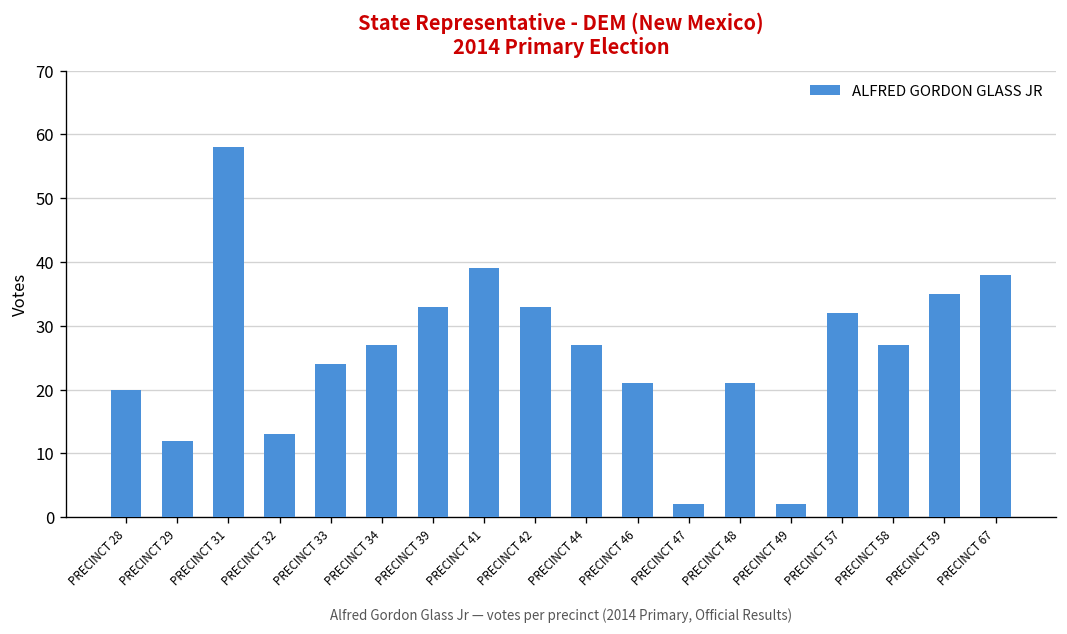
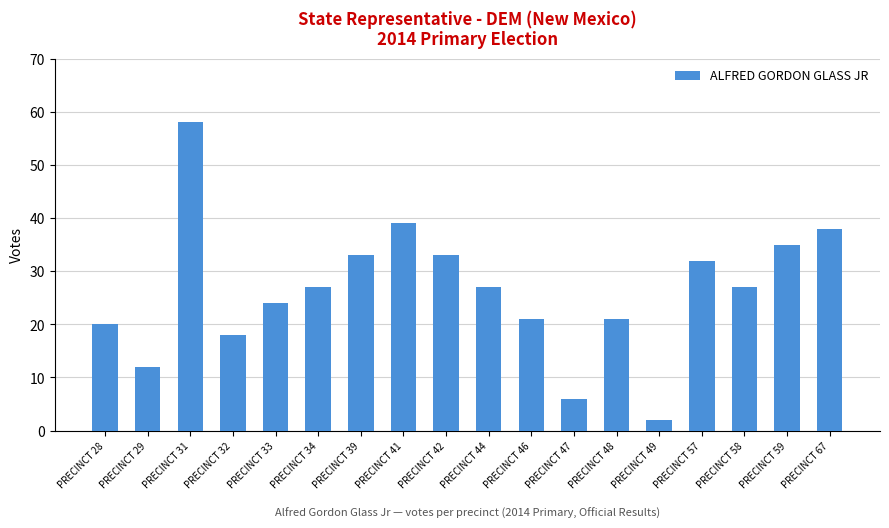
  {
    "PRECINCT 28": 20,
    "PRECINCT 29": 12,
    "PRECINCT 31": 58,
-   "PRECINCT 32": 13,
+   "PRECINCT 32": 18,
    "PRECINCT 33": 24,
    "PRECINCT 34": 27,
    "PRECINCT 39": 33,
    "PRECINCT 41": 39,
    "PRECINCT 42": 33,
    "PRECINCT 44": 27,
    "PRECINCT 46": 21,
-   "PRECINCT 47": 2,
+   "PRECINCT 47": 6,
    "PRECINCT 48": 21,
    "PRECINCT 49": 2,
    "PRECINCT 57": 32,
    "PRECINCT 58": 27,
    "PRECINCT 59": 35,
    "PRECINCT 67": 38
  }
